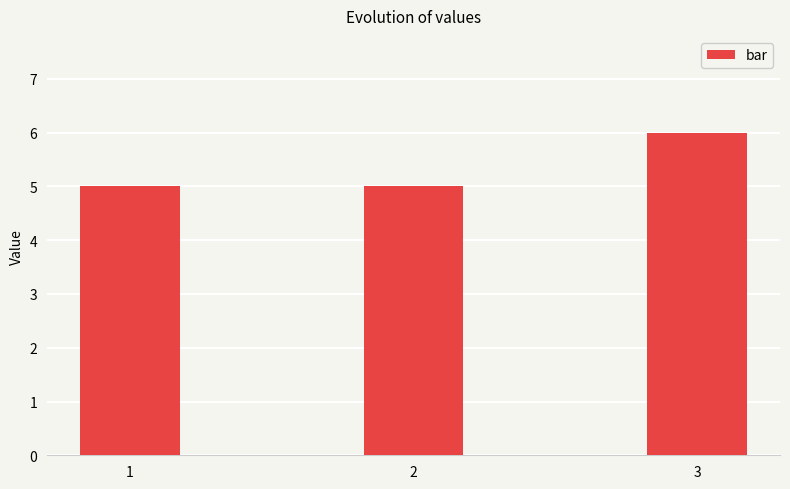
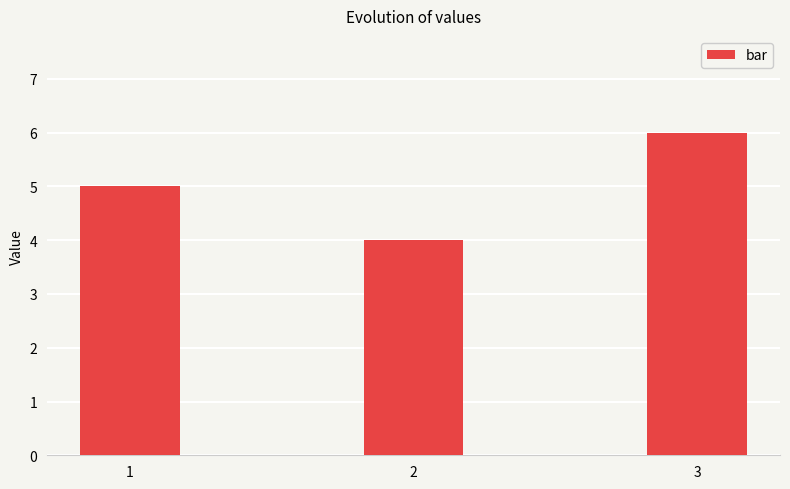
  {
    "1": 5,
-   "2": 5,
+   "2": 4,
    "3": 6
  }
